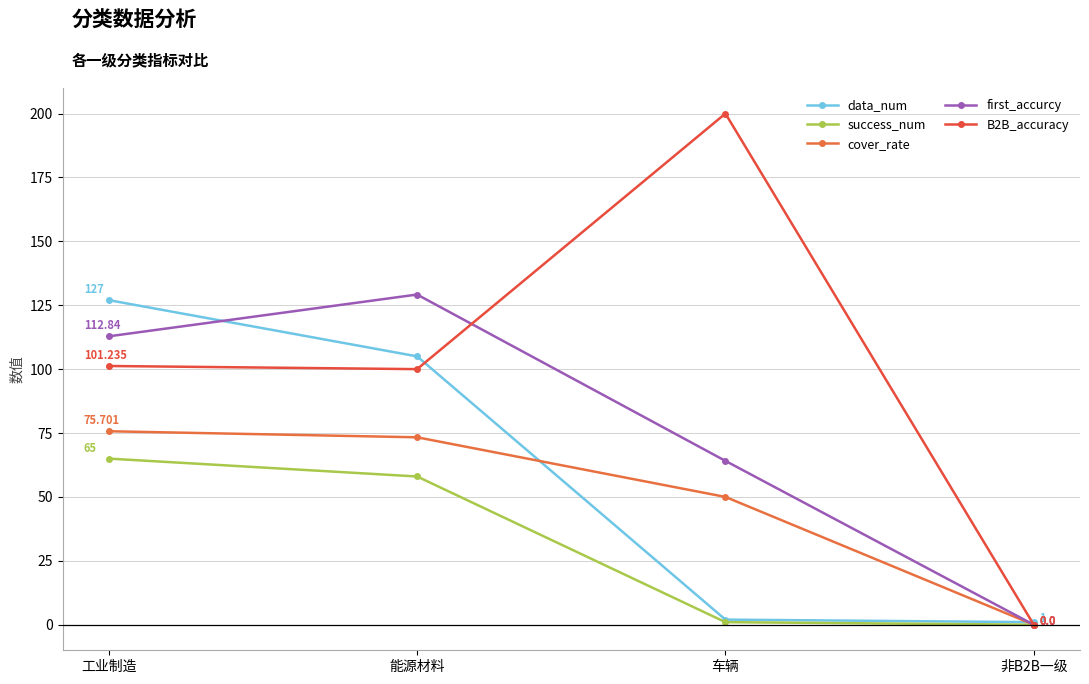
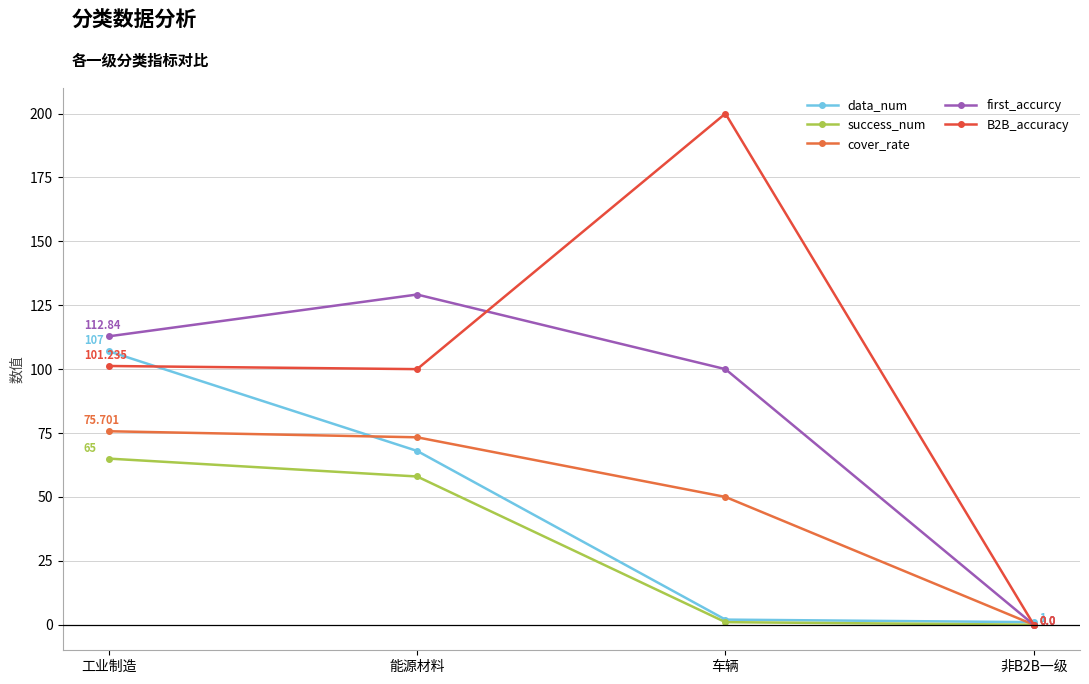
  {
    "data_num": {
-     "工业制造": 127,
-     "能源材料": 105
+     "工业制造": 107,
+     "能源材料": 68
    },
    "success_num": {
      "工业制造": 65
    },
    "first_accurcy": {
      "能源材料": 129,
-     "车辆": 64
+     "车辆": 100
    }
  }
